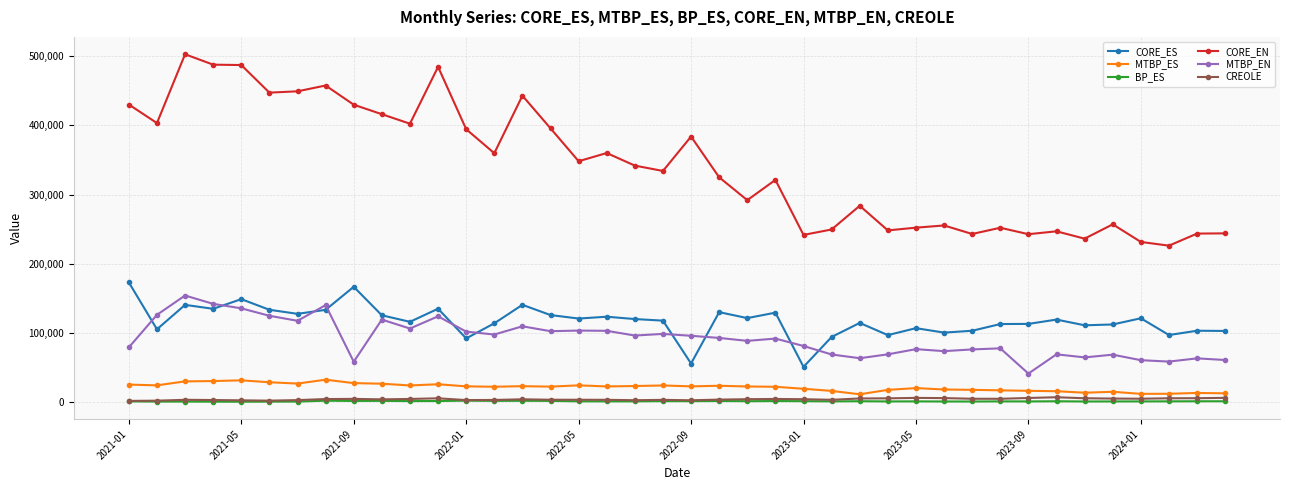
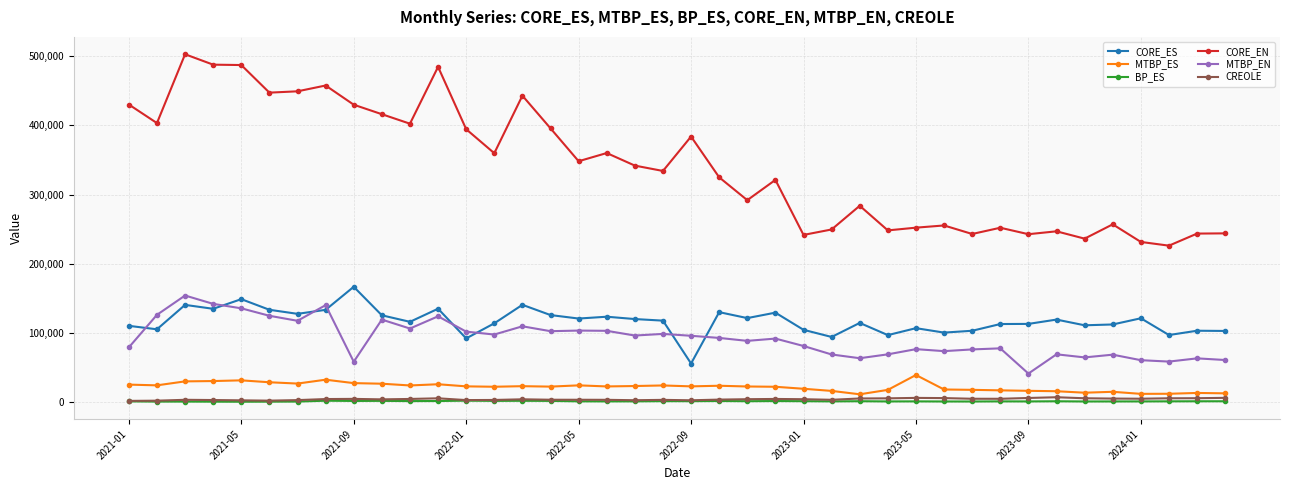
  {
    "CORE_ES": {
-     "2021-01": "170,000",
+     "2021-01": "110,000",
      "2021-05": "150,000",
      "2021-09": "170,000",
      "2022-01": "90,000",
      "2022-05": "120,000",
      "2022-09": "60,000",
-     "2023-01": "50,000",
+     "2023-01": "100,000",
      "2023-05": "110,000",
      "2023-09": "110,000",
      "2024-01": "120,000"
    },
    "MTBP_ES": {
      "2021-01": "30,000",
      "2021-05": "30,000",
      "2021-09": "30,000",
      "2022-01": "20,000",
      "2022-05": "20,000",
      "2022-09": "20,000",
      "2023-01": "20,000",
-     "2023-05": "20,000",
+     "2023-05": "40,000",
      "2023-09": "20,000",
      "2024-01": "10,000"
    },
    "BP_ES": {
      "2023-05": "0",
      "2023-09": "0",
      "2024-01": "0"
    },
    "CORE_EN": {
      "2021-01": "430,000",
      "2021-05": "490,000",
      "2021-09": "430,000",
      "2022-01": "390,000",
      "2022-05": "350,000",
      "2022-09": "380,000",
      "2023-01": "240,000",
      "2023-05": "250,000",
      "2023-09": "240,000",
      "2024-01": "230,000"
    },
    "MTBP_EN": {
      "2021-01": "80,000",
      "2021-05": "140,000",
      "2021-09": "60,000",
      "2022-01": "100,000",
      "2022-05": "100,000",
      "2022-09": "100,000",
      "2023-01": "80,000",
      "2023-05": "80,000",
      "2023-09": "40,000",
      "2024-01": "60,000"
    },
    "CREOLE": {
      "2023-05": "10,000",
      "2023-09": "10,000",
      "2024-01": "10,000"
    }
  }
